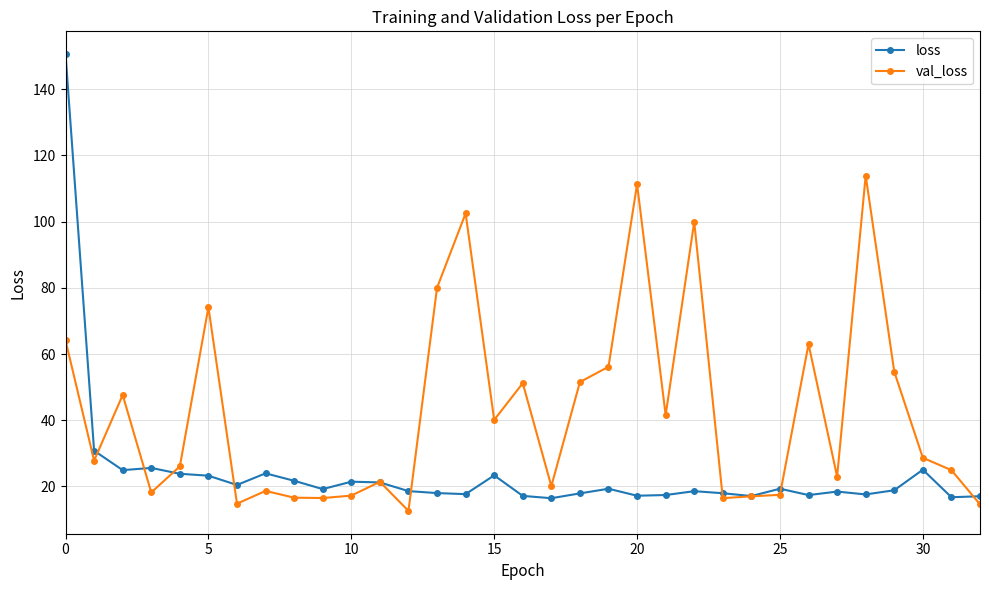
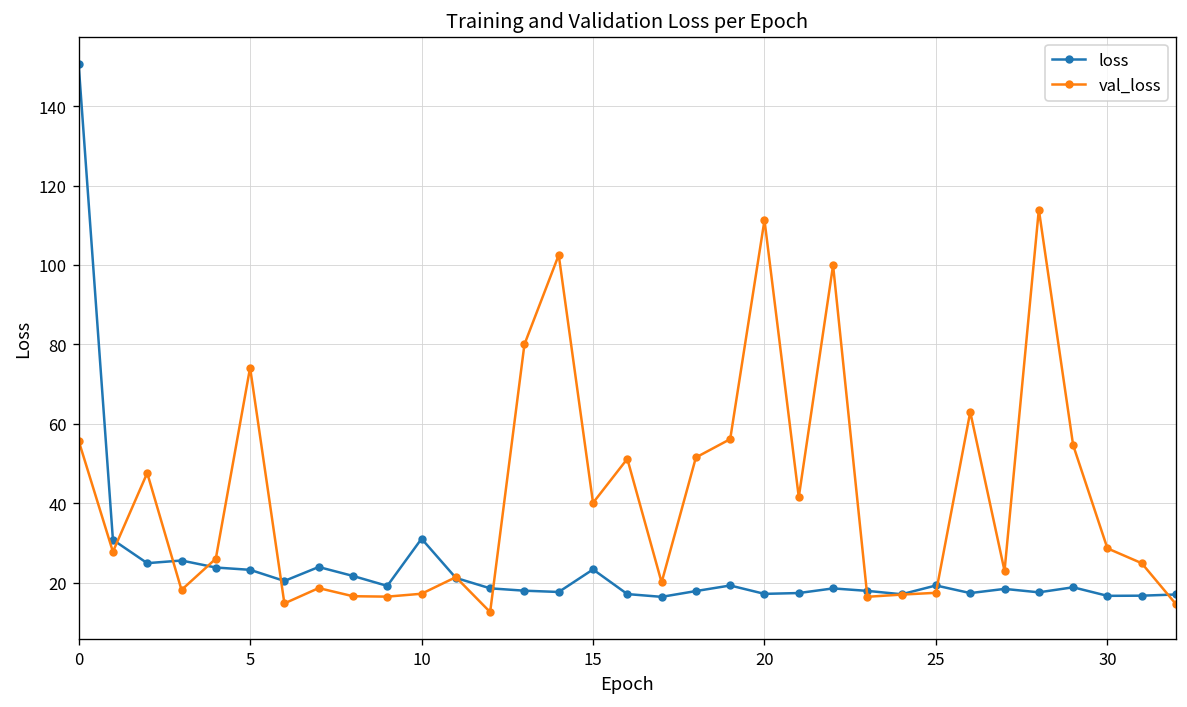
  {
    "loss": {
      "0": 151,
      "5": 23,
-     "10": 21,
+     "10": 31,
      "15": 23,
      "20": 17,
      "25": 19,
-     "30": 25
+     "30": 17
    },
    "val_loss": {
-     "0": 64,
+     "0": 56,
      "5": 74,
      "10": 17,
      "15": 40,
      "20": 111,
      "25": 17,
      "30": 29
    }
  }
